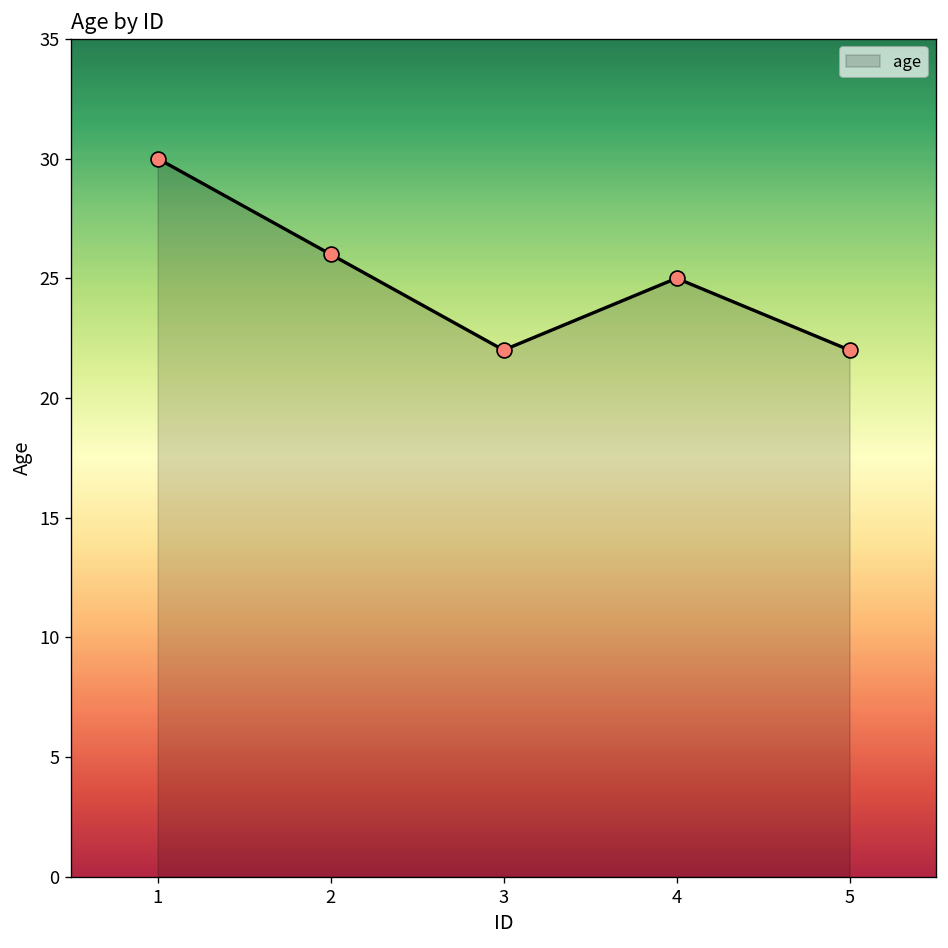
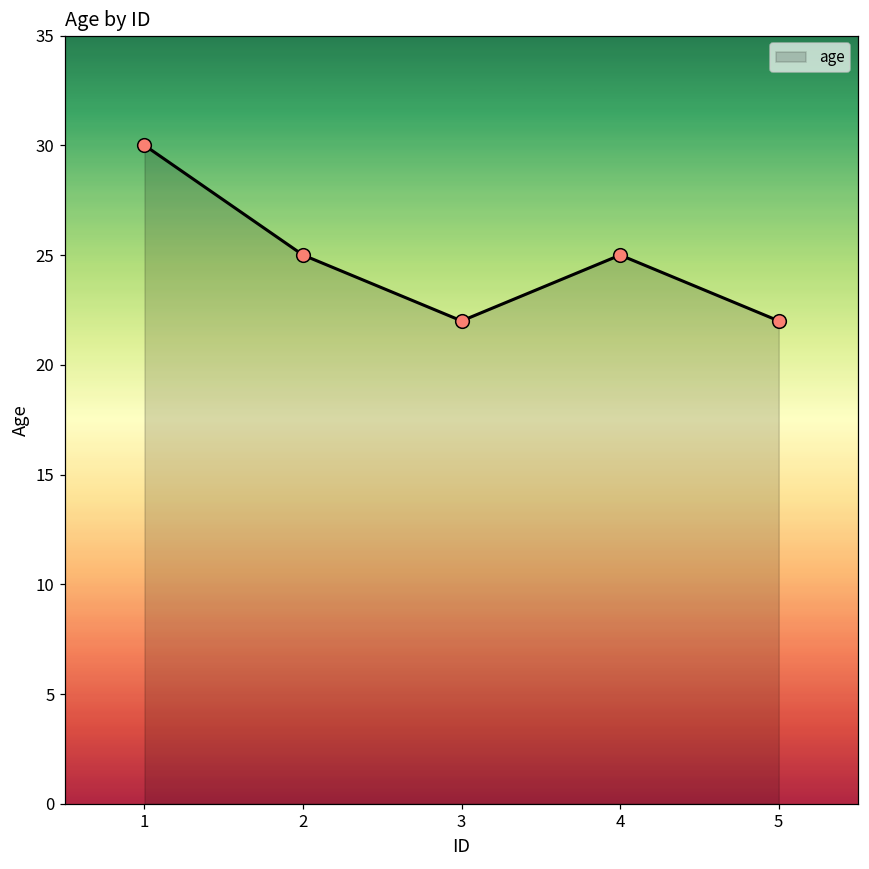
  {
    "1": 30,
-   "2": 26,
+   "2": 25,
    "3": 22,
    "4": 25,
    "5": 22
  }
